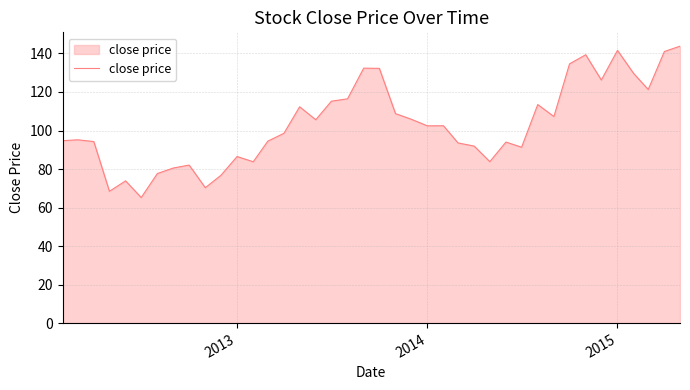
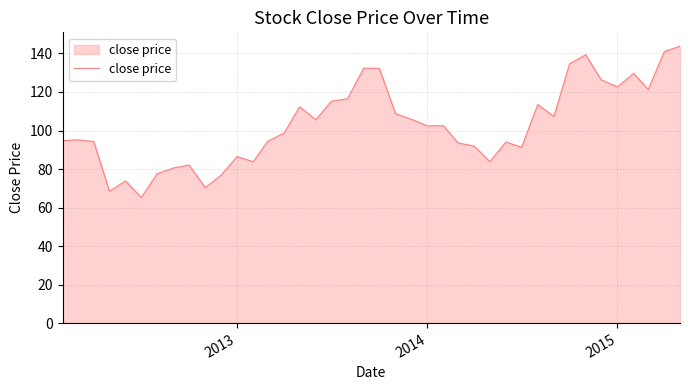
  {
    "2013": 86,
    "2014": 102,
-   "2015": 142
+   "2015": 123
  }
